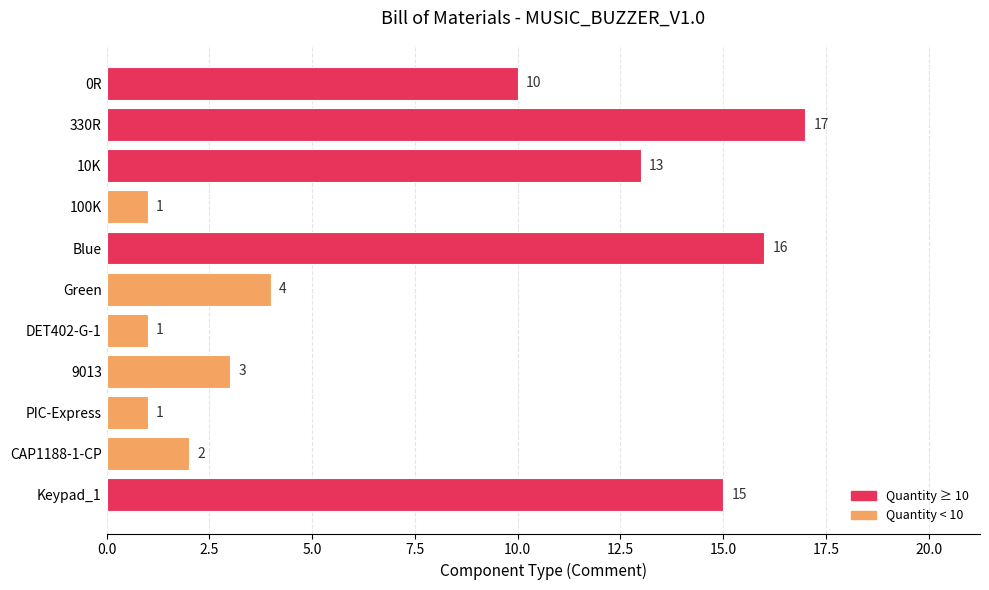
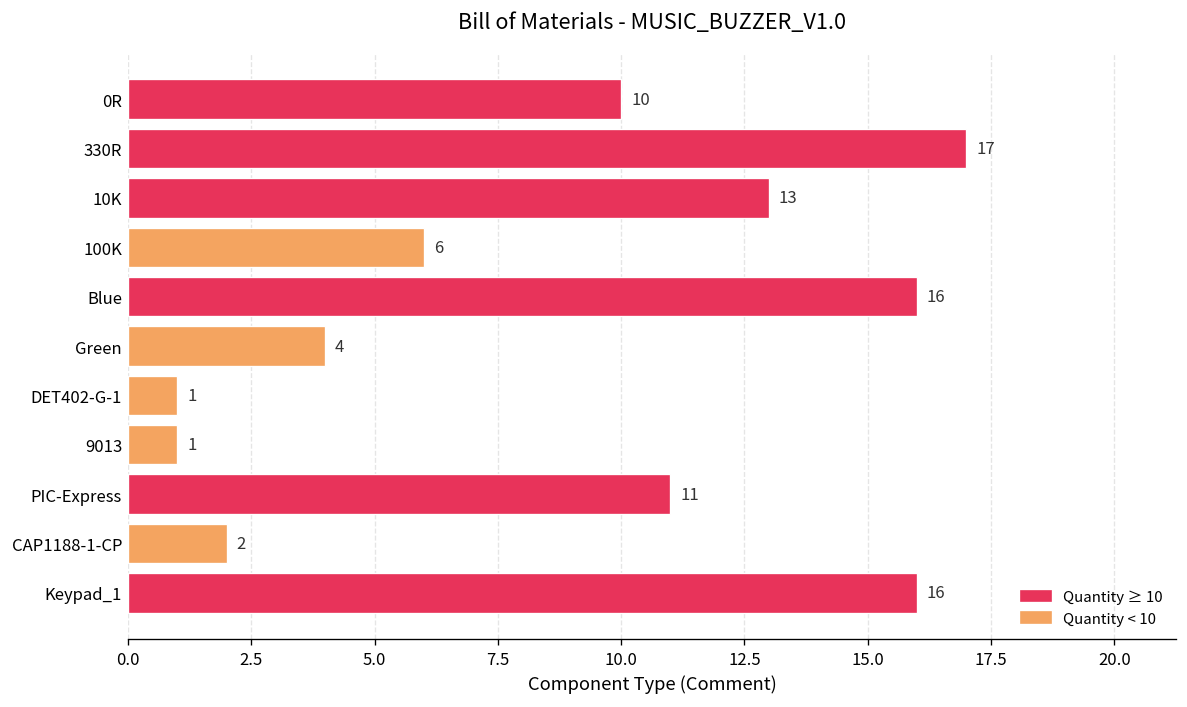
  {
    "0R": 10,
    "330R": 17,
    "10K": 13,
-   "100K": 1,
+   "100K": 6,
    "Blue": 16,
    "Green": 4,
    "DET402-G-1": 1,
-   "9013": 3,
-   "PIC-Express": 1,
+   "9013": 1,
+   "PIC-Express": 11,
    "CAP1188-1-CP": 2,
-   "Keypad_1": 15
+   "Keypad_1": 16
  }
